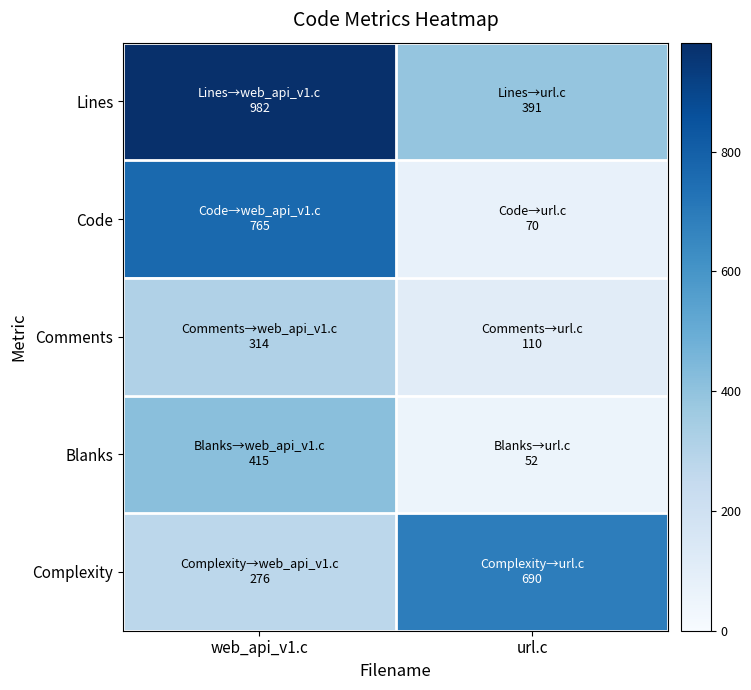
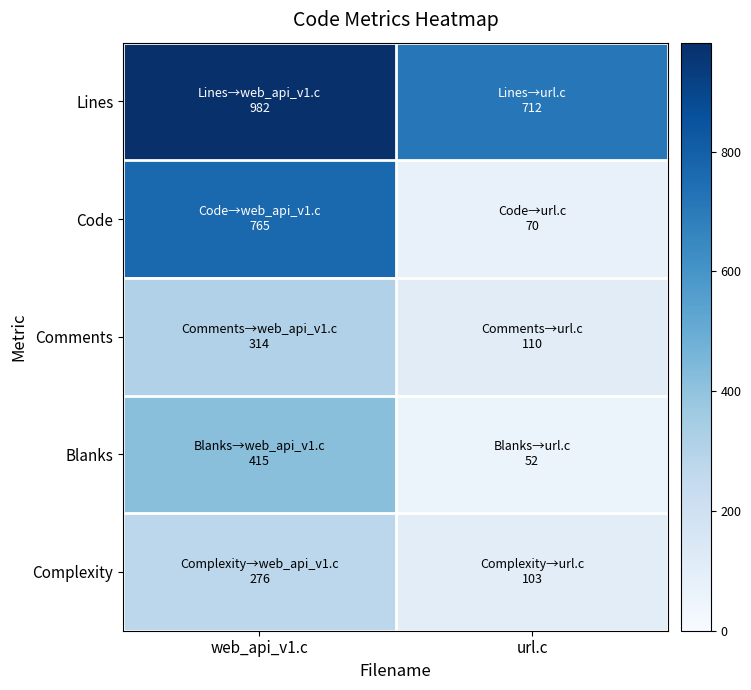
  {
    "Lines": {
      "web_api_v1.c": 982,
-     "url.c": 391
+     "url.c": 712
    },
    "Code": {
      "web_api_v1.c": 765,
      "url.c": 70
    },
    "Comments": {
      "web_api_v1.c": 314,
      "url.c": 110
    },
    "Blanks": {
      "web_api_v1.c": 415,
      "url.c": 52
    },
    "Complexity": {
      "web_api_v1.c": 276,
-     "url.c": 690
+     "url.c": 103
    }
  }
